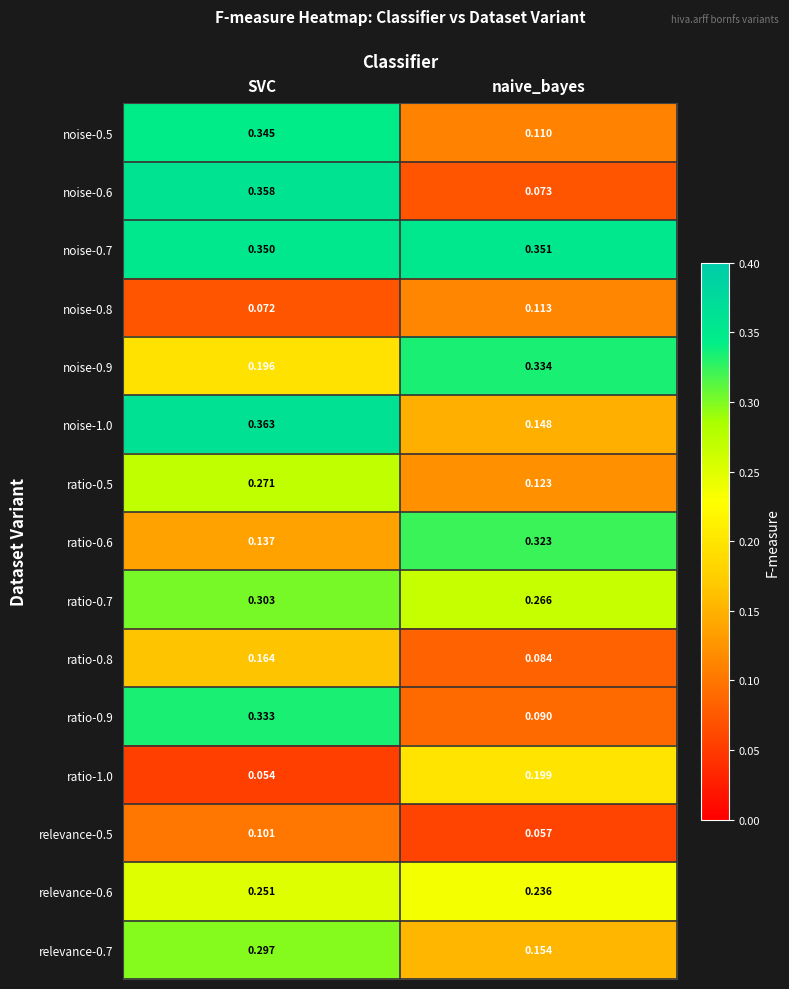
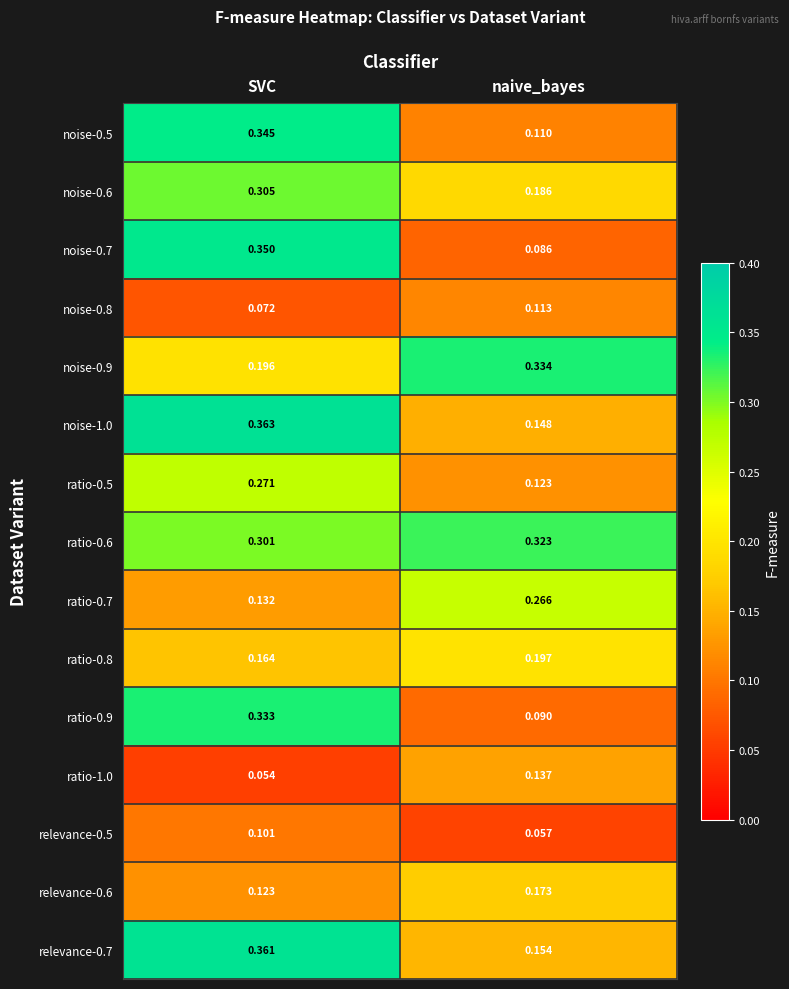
  {
    "noise-0.5": {
      "SVC": 0.345,
      "naive_bayes": 0.110
    },
    "noise-0.6": {
-     "SVC": 0.358,
-     "naive_bayes": 0.073
+     "SVC": 0.305,
+     "naive_bayes": 0.186
    },
    "noise-0.7": {
      "SVC": 0.350,
-     "naive_bayes": 0.351
+     "naive_bayes": 0.086
    },
    "noise-0.8": {
      "SVC": 0.072,
      "naive_bayes": 0.113
    },
    "noise-0.9": {
      "SVC": 0.196,
      "naive_bayes": 0.334
    },
    "noise-1.0": {
      "SVC": 0.363,
      "naive_bayes": 0.148
    },
    "ratio-0.5": {
      "SVC": 0.271,
      "naive_bayes": 0.123
    },
    "ratio-0.6": {
-     "SVC": 0.137,
+     "SVC": 0.301,
      "naive_bayes": 0.323
    },
    "ratio-0.7": {
-     "SVC": 0.303,
+     "SVC": 0.132,
      "naive_bayes": 0.266
    },
    "ratio-0.8": {
      "SVC": 0.164,
-     "naive_bayes": 0.084
+     "naive_bayes": 0.197
    },
    "ratio-0.9": {
      "SVC": 0.333,
      "naive_bayes": 0.090
    },
    "ratio-1.0": {
      "SVC": 0.054,
-     "naive_bayes": 0.199
+     "naive_bayes": 0.137
    },
    "relevance-0.5": {
      "SVC": 0.101,
      "naive_bayes": 0.057
    },
    "relevance-0.6": {
-     "SVC": 0.251,
-     "naive_bayes": 0.236
+     "SVC": 0.123,
+     "naive_bayes": 0.173
    },
    "relevance-0.7": {
-     "SVC": 0.297,
+     "SVC": 0.361,
      "naive_bayes": 0.154
    }
  }
